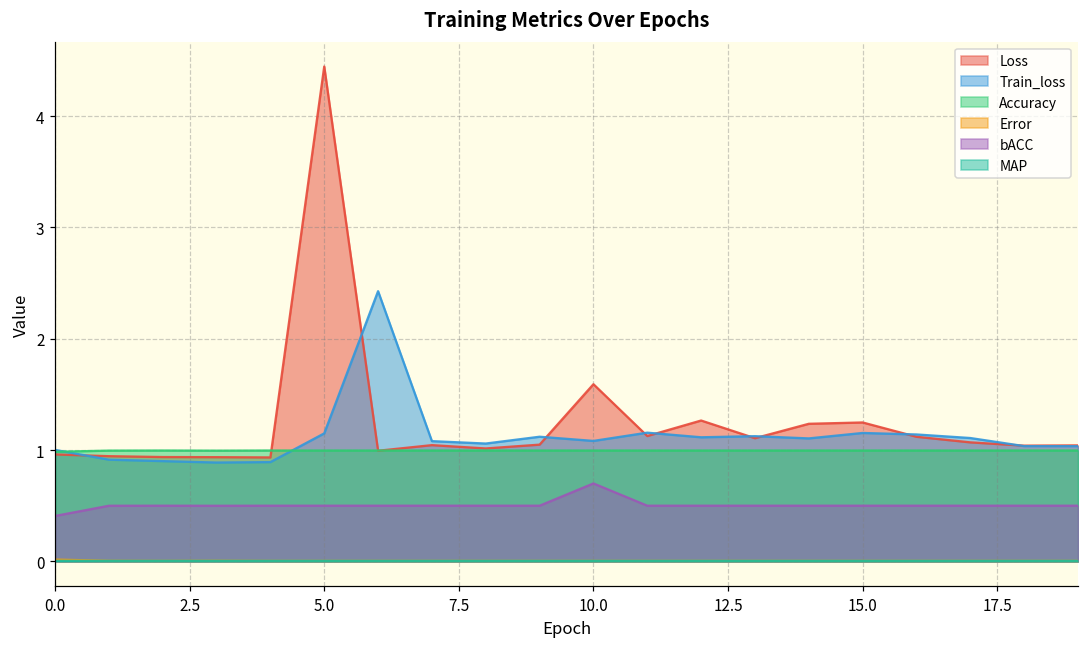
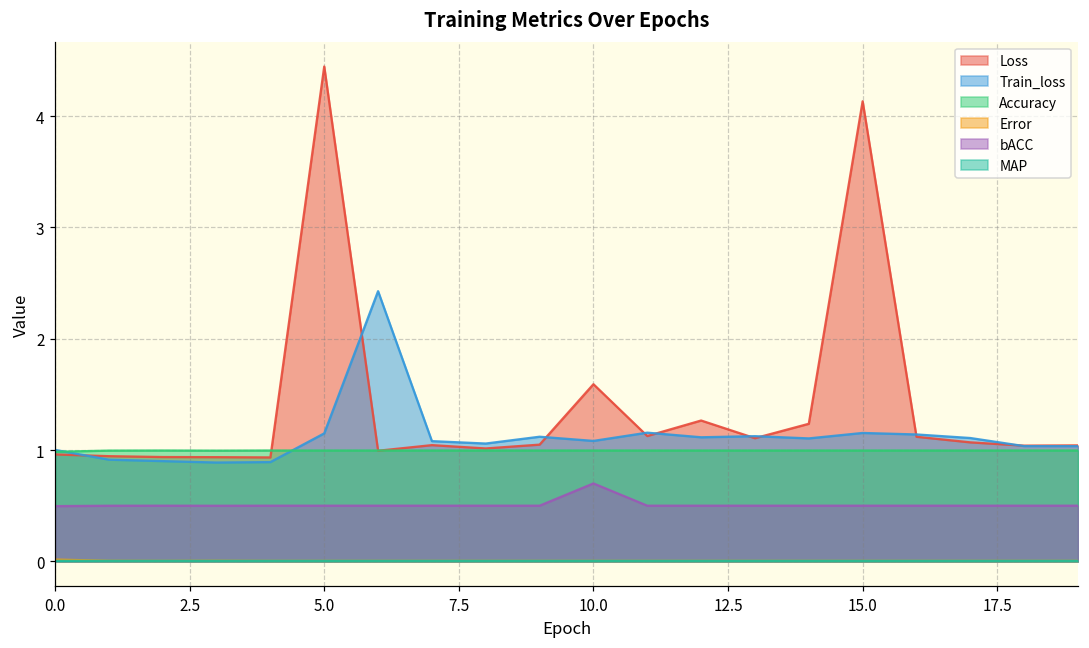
  {
    "Loss": {
      "5.0": 4.45,
      "10.0": 1.59,
-     "15.0": 1.25
+     "15.0": 4.13
    },
    "bACC": {
-     "0.0": 0.41,
+     "0.0": 0.50,
      "5.0": 0.50,
      "10.0": 0.70,
      "15.0": 0.50
    }
  }
